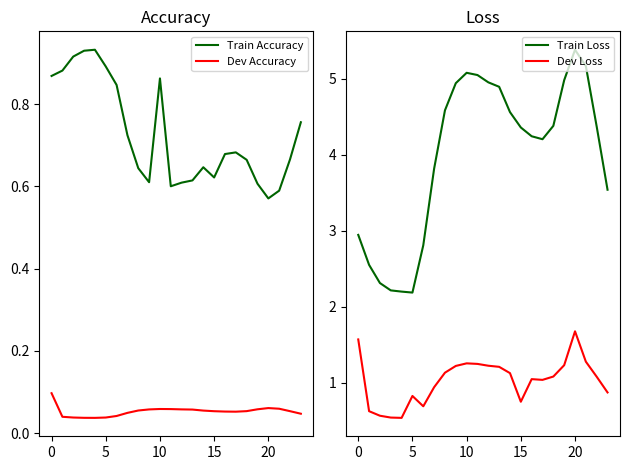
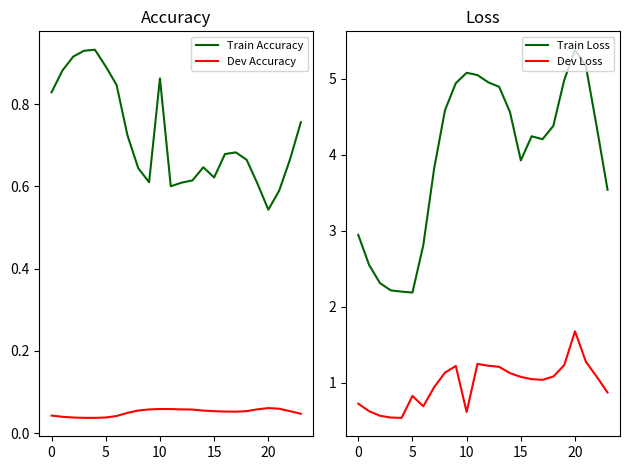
  {
    "Accuracy": {
      "Train Accuracy": {
-       "0": 0.87,
+       "0": 0.83,
        "5": 0.89,
        "10": 0.86,
        "15": 0.62,
-       "20": 0.57
+       "20": 0.54
      },
      "Dev Accuracy": {
-       "0": 0.10,
+       "0": 0.04,
        "5": 0.04,
        "10": 0.06,
        "15": 0.05,
        "20": 0.06
      }
    },
    "Loss": {
      "Train Loss": {
        "0": 2.9,
        "5": 2.2,
        "10": 5.1,
-       "15": 4.4
+       "15": 3.9
      },
      "Dev Loss": {
-       "0": 1.6,
+       "0": 0.7,
        "5": 0.8,
-       "10": 1.3,
-       "15": 0.7,
+       "10": 0.6,
+       "15": 1.1,
        "20": 1.7
      }
    }
  }
